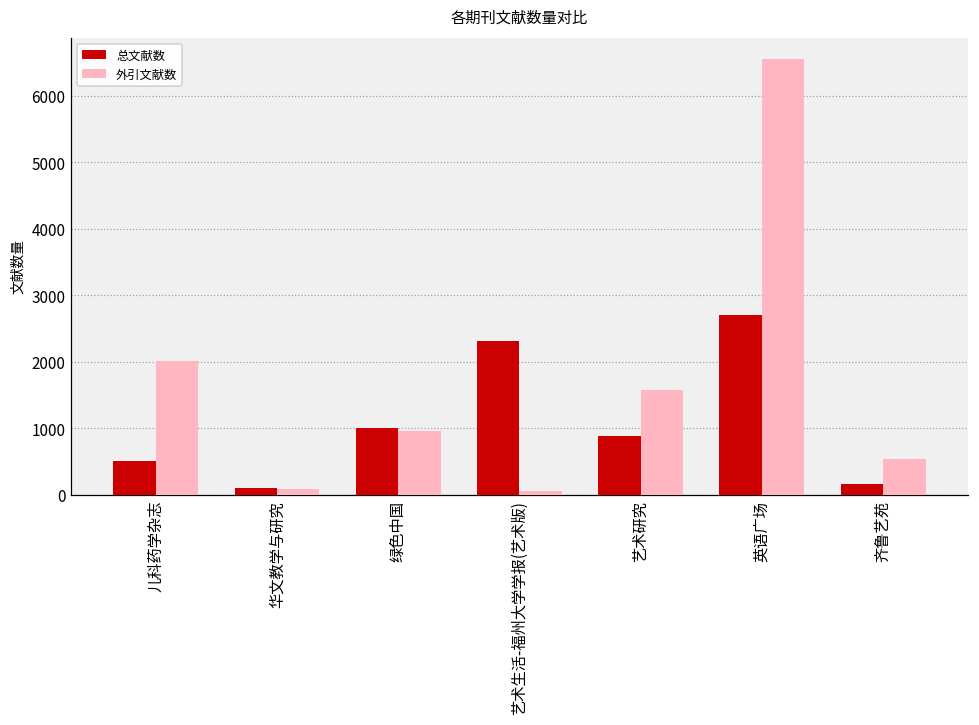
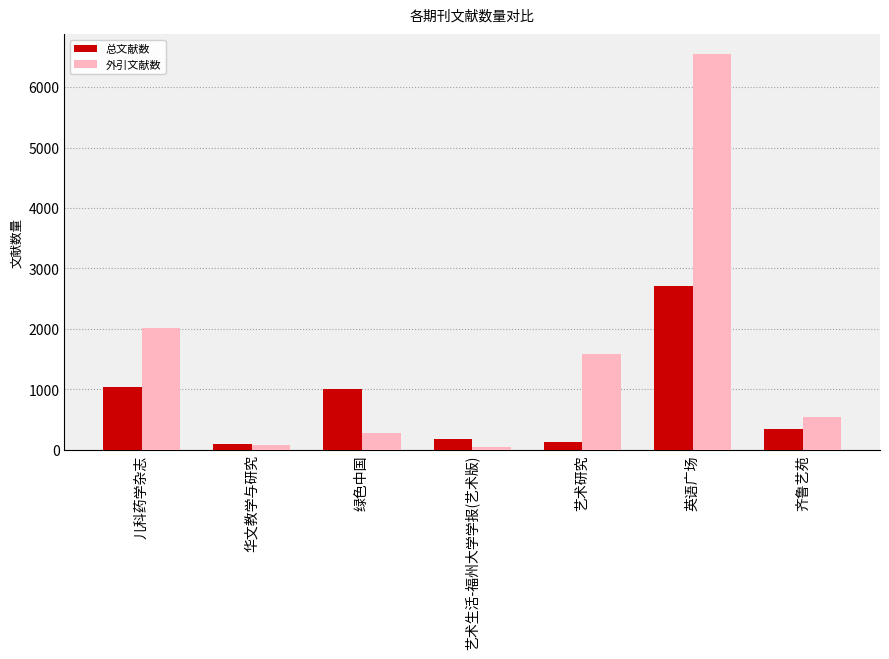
  {
    "总文献数": {
-     "儿科药学杂志": 500,
+     "儿科药学杂志": 1000,
      "华文教学与研究": 100,
      "绿色中国": 1000,
-     "艺术生活-福州大学学报(艺术版)": 2300,
-     "艺术研究": 900,
+     "艺术生活-福州大学学报(艺术版)": 200,
+     "艺术研究": 100,
      "英语广场": 2700,
-     "齐鲁艺苑": 200
+     "齐鲁艺苑": 300
    },
    "外引文献数": {
      "儿科药学杂志": 2000,
      "华文教学与研究": 100,
-     "绿色中国": 1000,
+     "绿色中国": 300,
      "艺术生活-福州大学学报(艺术版)": 100,
      "艺术研究": 1600,
      "英语广场": 6500,
      "齐鲁艺苑": 500
    }
  }
